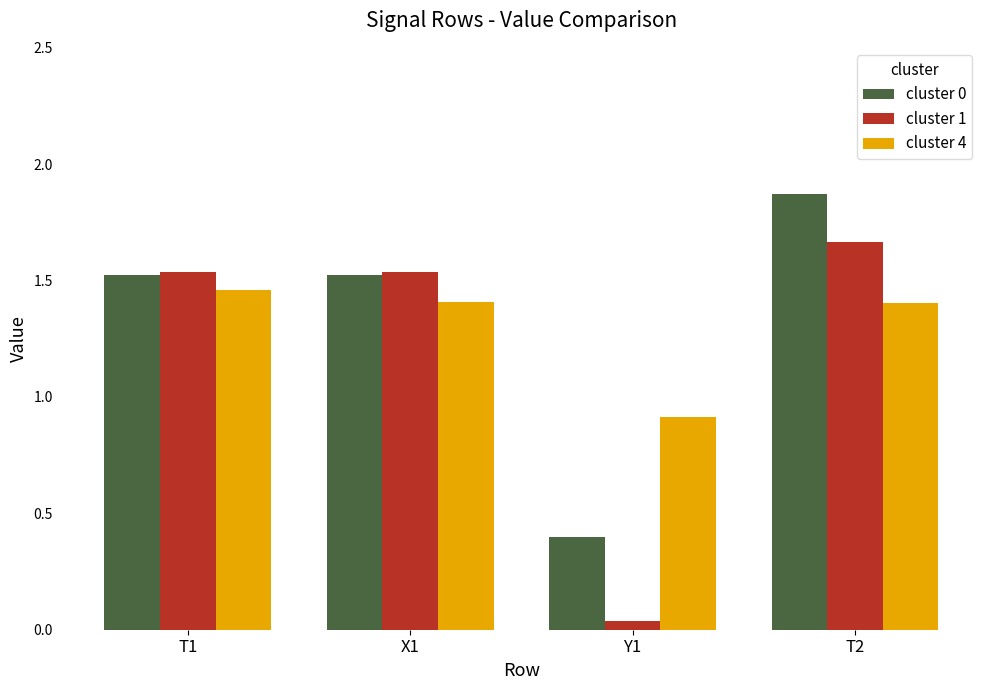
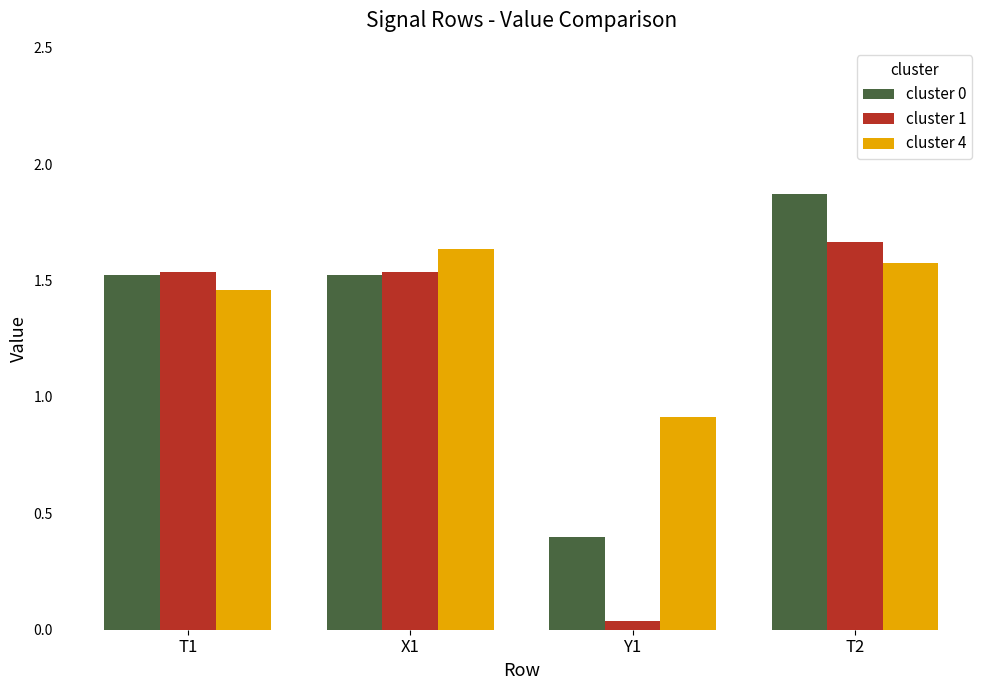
  {
    "cluster 0": {
      "T1": 1.52,
      "X1": 1.52,
      "Y1": 0.40,
      "T2": 1.87
    },
    "cluster 1": {
      "T1": 1.54,
      "X1": 1.54,
      "Y1": 0.04,
      "T2": 1.67
    },
    "cluster 4": {
      "T1": 1.46,
-     "X1": 1.41,
+     "X1": 1.63,
      "Y1": 0.91,
-     "T2": 1.40
+     "T2": 1.57
    }
  }
